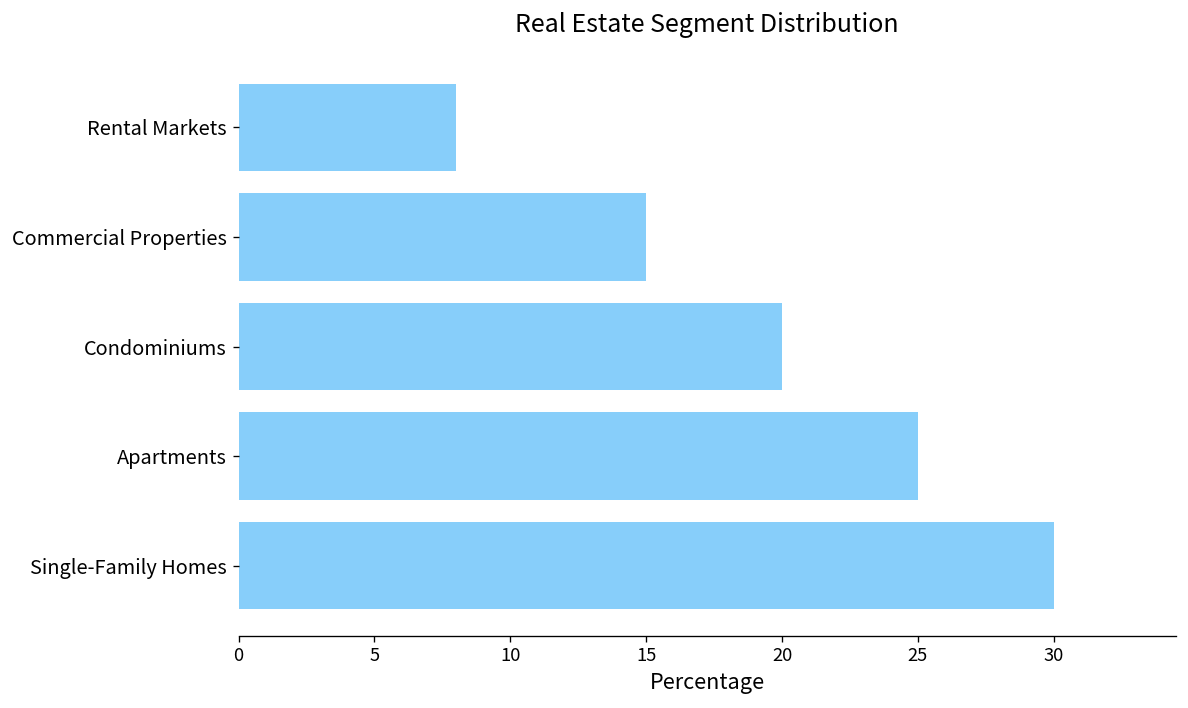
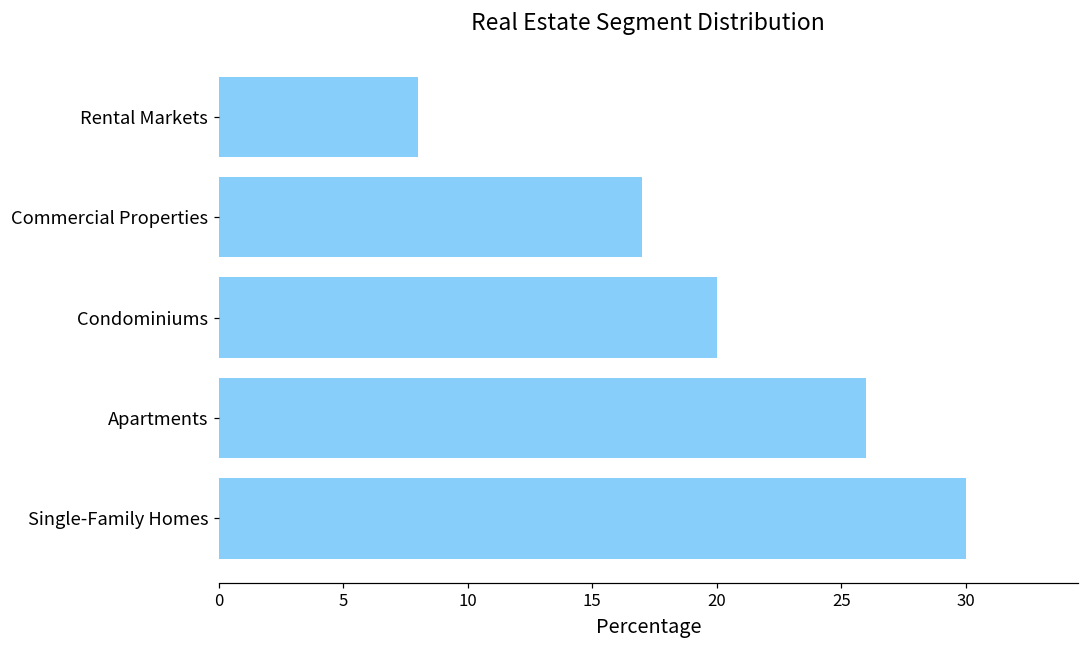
  {
    "Rental Markets": 8,
-   "Commercial Properties": 15,
+   "Commercial Properties": 17,
    "Condominiums": 20,
-   "Apartments": 25,
+   "Apartments": 26,
    "Single-Family Homes": 30
  }
